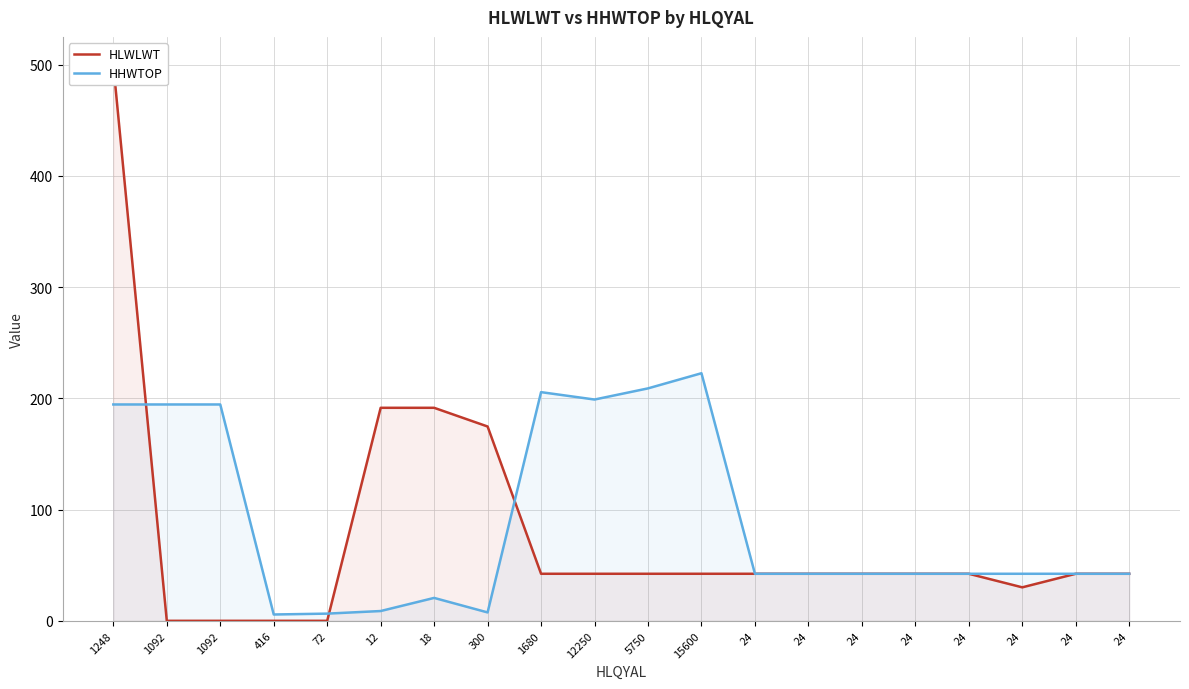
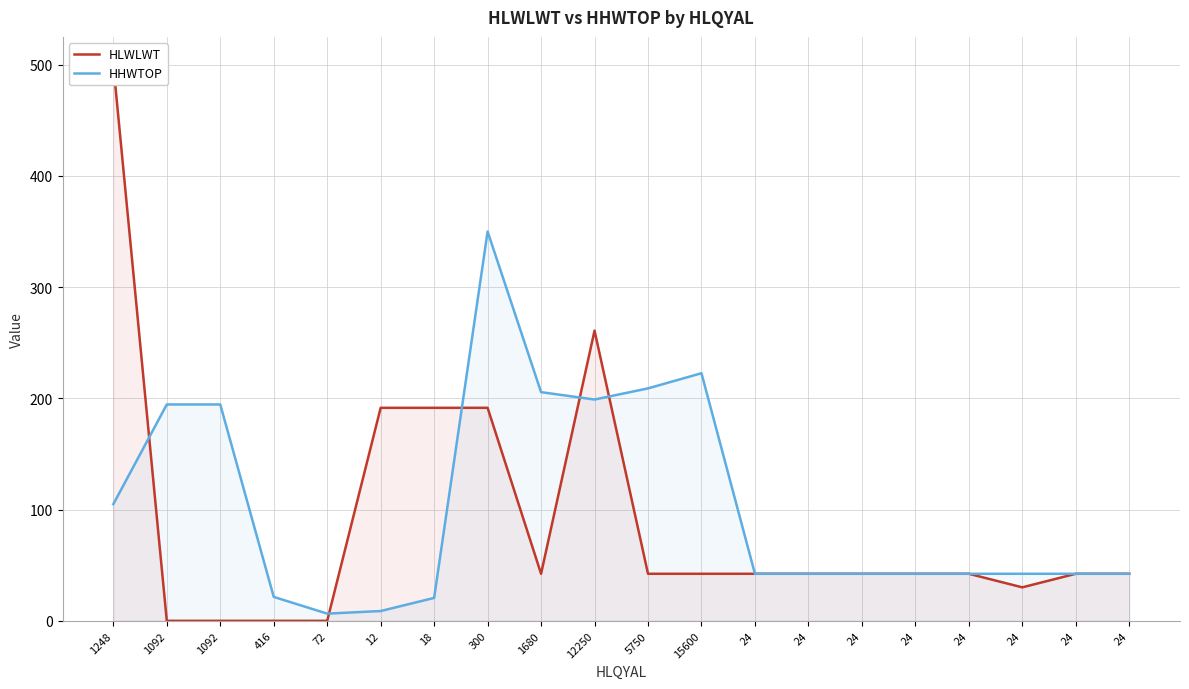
  {
    "HLWLWT": {
      "416": 0,
      "72": 0,
      "12": 192,
      "18": 192,
-     "300": 175,
+     "300": 192,
      "1680": 42,
-     "12250": 42,
+     "12250": 261,
      "5750": 42,
      "15600": 42
    },
    "HHWTOP": {
-     "1248": 195,
-     "416": 6,
+     "1248": 105,
+     "416": 22,
      "72": 6,
      "12": 9,
      "18": 21,
-     "300": 8,
+     "300": 350,
      "1680": 206,
      "12250": 199,
      "5750": 209,
      "15600": 223
    }
  }
